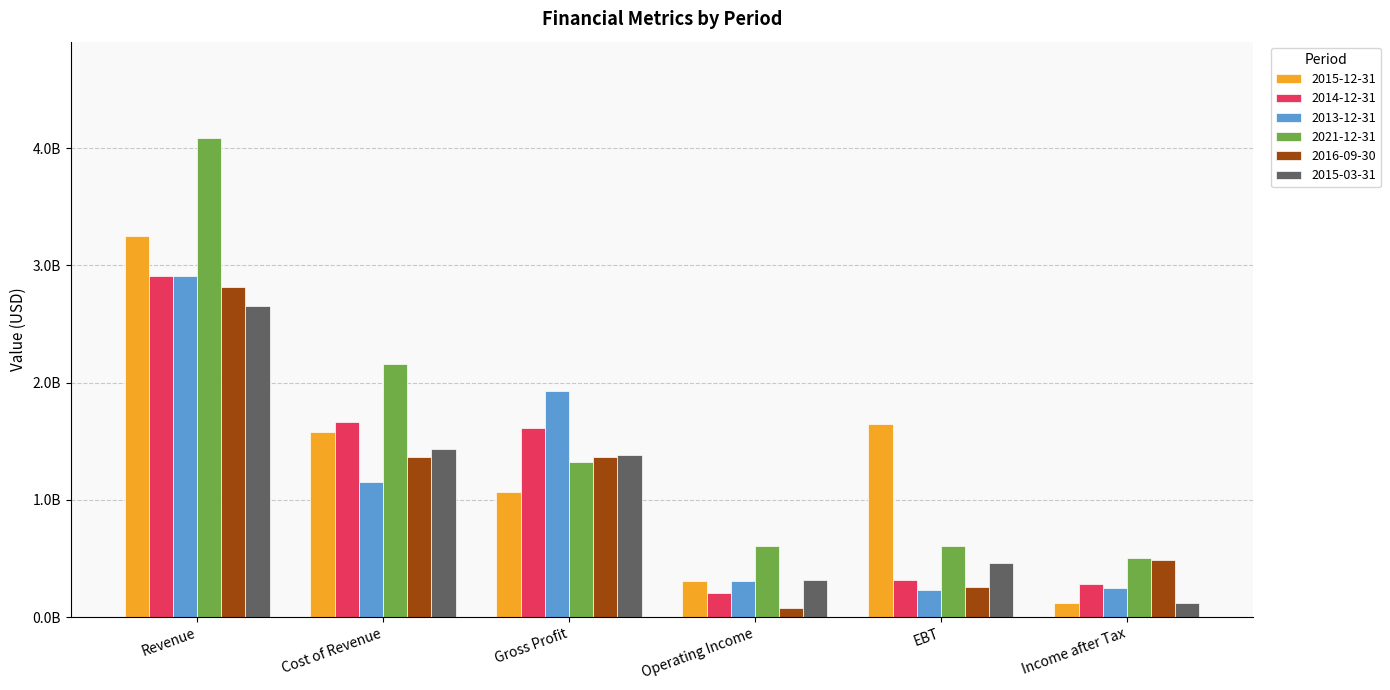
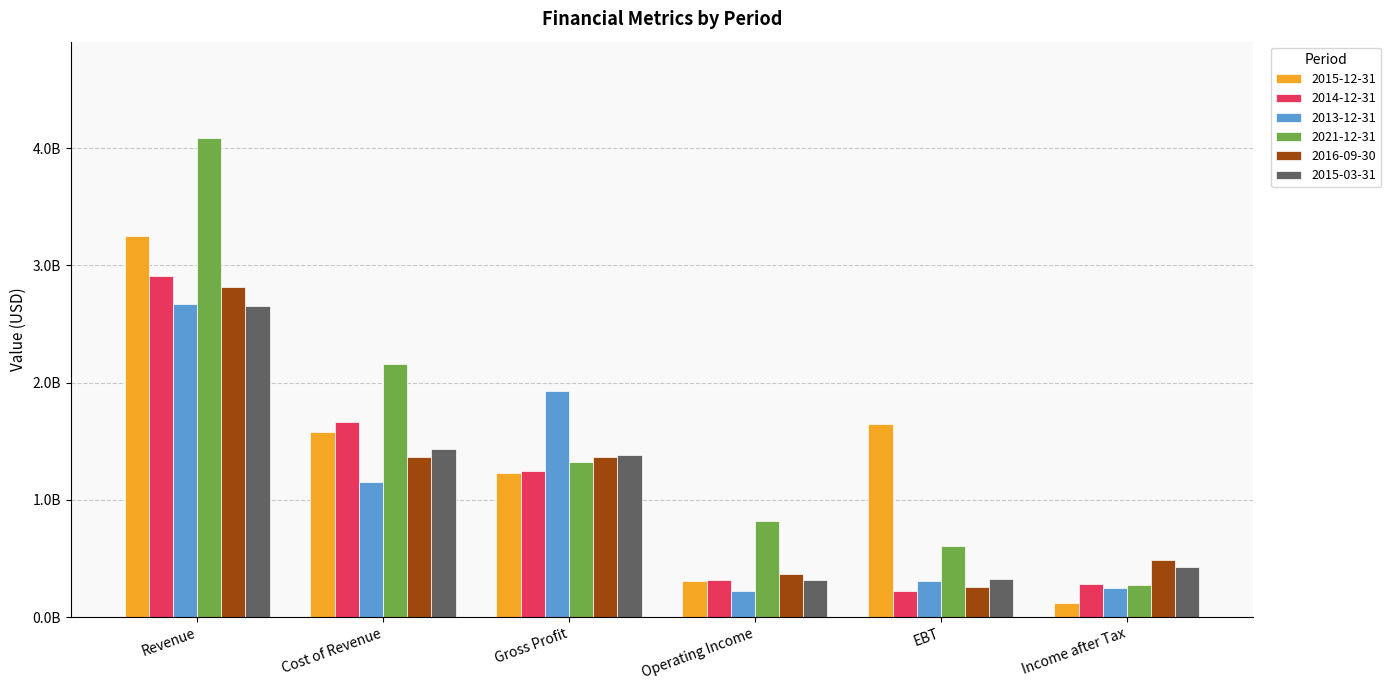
  {
    "2015-12-31": {
      "Revenue": 3250000000,
      "Cost of Revenue": 1580000000,
-     "Gross Profit": 1070000000,
+     "Gross Profit": 1230000000,
      "Operating Income": 310000000,
      "EBT": 1650000000,
      "Income after Tax": 120000000
    },
    "2014-12-31": {
      "Revenue": 2910000000,
      "Cost of Revenue": 1660000000,
-     "Gross Profit": 1610000000,
-     "Operating Income": 200000000,
-     "EBT": 320000000,
+     "Gross Profit": 1240000000,
+     "Operating Income": 320000000,
+     "EBT": 220000000,
      "Income after Tax": 280000000
    },
    "2013-12-31": {
-     "Revenue": 2910000000,
+     "Revenue": 2670000000,
      "Cost of Revenue": 1150000000,
      "Gross Profit": 1930000000,
-     "Operating Income": 310000000,
-     "EBT": 230000000,
+     "Operating Income": 220000000,
+     "EBT": 310000000,
      "Income after Tax": 250000000
    },
    "2021-12-31": {
      "Revenue": 4090000000,
      "Cost of Revenue": 2160000000,
      "Gross Profit": 1320000000,
-     "Operating Income": 610000000,
+     "Operating Income": 820000000,
      "EBT": 610000000,
-     "Income after Tax": 510000000
+     "Income after Tax": 270000000
    },
    "2016-09-30": {
      "Revenue": 2820000000,
      "Cost of Revenue": 1370000000,
      "Gross Profit": 1360000000,
-     "Operating Income": 80000000,
+     "Operating Income": 370000000,
      "EBT": 250000000,
      "Income after Tax": 480000000
    },
    "2015-03-31": {
      "Revenue": 2660000000,
      "Cost of Revenue": 1430000000,
      "Gross Profit": 1380000000,
      "Operating Income": 310000000,
-     "EBT": 460000000,
-     "Income after Tax": 120000000
+     "EBT": 320000000,
+     "Income after Tax": 430000000
    }
  }
